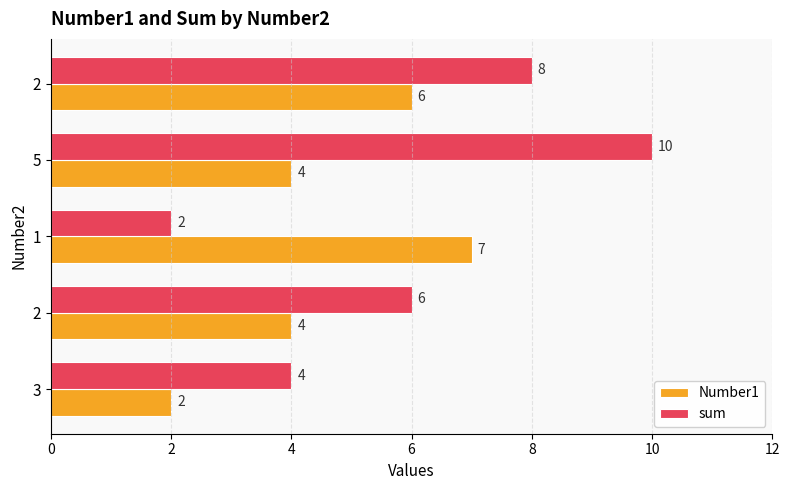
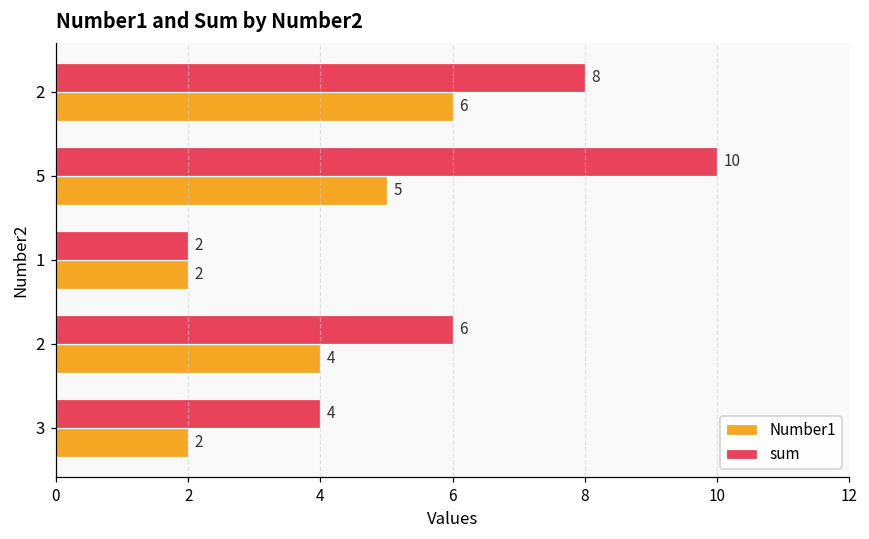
  {
    "Number1": {
-     "5": 4,
-     "1": 7,
+     "5": 5,
+     "1": 2,
      "3": 2
    },
    "sum": {
      "5": 10,
      "1": 2,
      "3": 4
    }
  }
